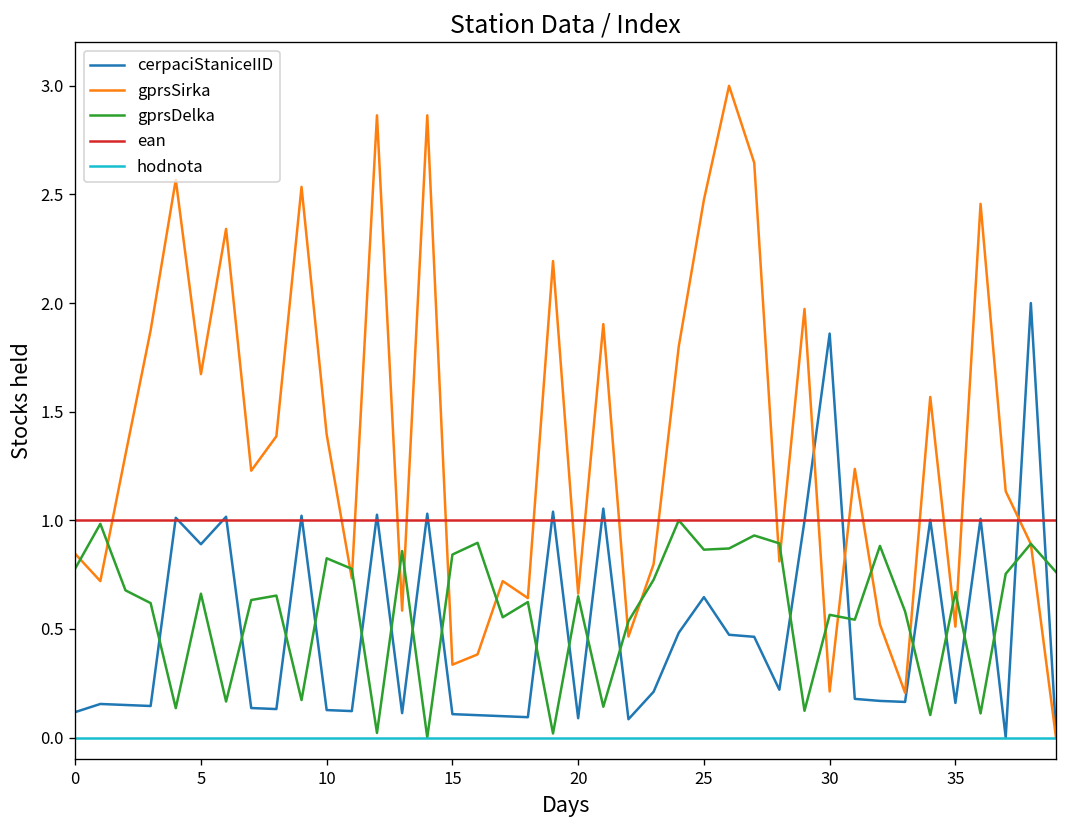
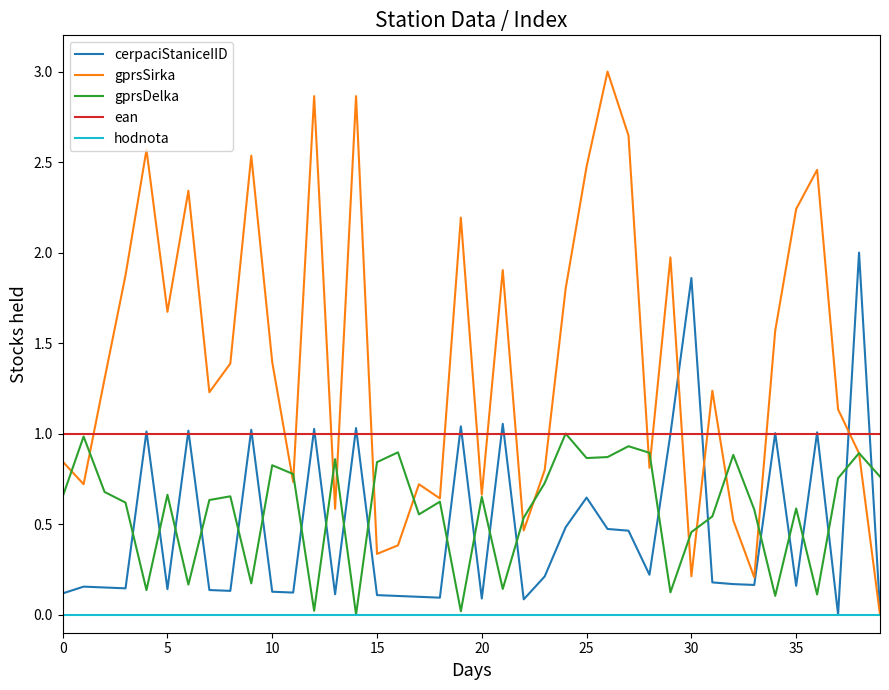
  {
    "cerpaciStaniceIID": {
      "0": 0.12,
-     "5": 0.89,
+     "5": 0.14,
      "10": 0.13,
      "15": 0.11,
      "20": 0.09,
      "25": 0.65,
      "30": 1.86,
      "35": 0.16
    },
    "gprsSirka": {
      "0": 0.85,
      "5": 1.67,
      "10": 1.40,
      "15": 0.34,
      "25": 2.48,
      "30": 0.21,
-     "35": 0.51
+     "35": 2.24
    },
    "gprsDelka": {
-     "0": 0.78,
+     "0": 0.65,
      "5": 0.66,
      "10": 0.83,
      "15": 0.84,
      "25": 0.86,
-     "30": 0.56,
-     "35": 0.67
+     "30": 0.46,
+     "35": 0.59
    },
    "ean": {
      "0": 1.00,
      "5": 1.00,
      "10": 1.00,
      "15": 1.00,
      "20": 1.00,
      "25": 1.00,
      "30": 1.00,
      "35": 1.00
    },
    "hodnota": {
      "0": 0.00,
      "5": 0.00,
      "10": 0.00,
      "15": 0.00,
      "20": 0.00,
      "25": 0.00,
      "30": 0.00,
      "35": 0.00
    }
  }
